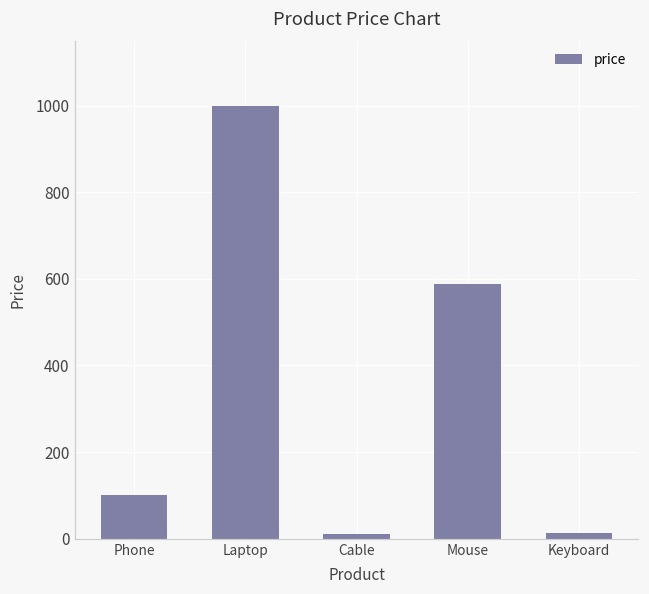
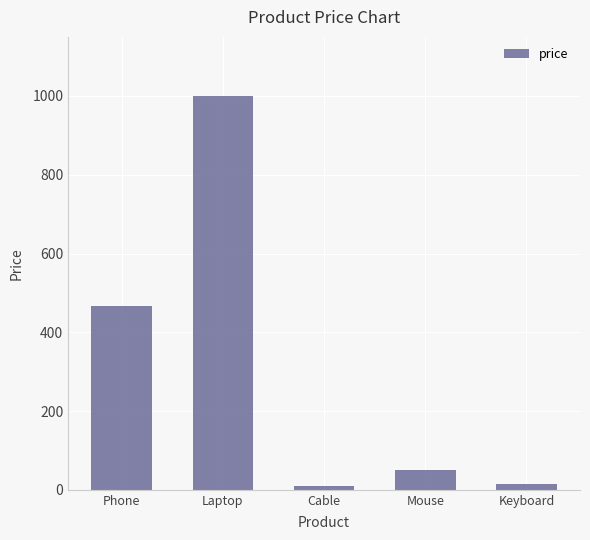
  {
-   "Phone": 100,
+   "Phone": 470,
    "Laptop": 1000,
    "Cable": 10,
-   "Mouse": 590,
+   "Mouse": 50,
    "Keyboard": 10
  }
